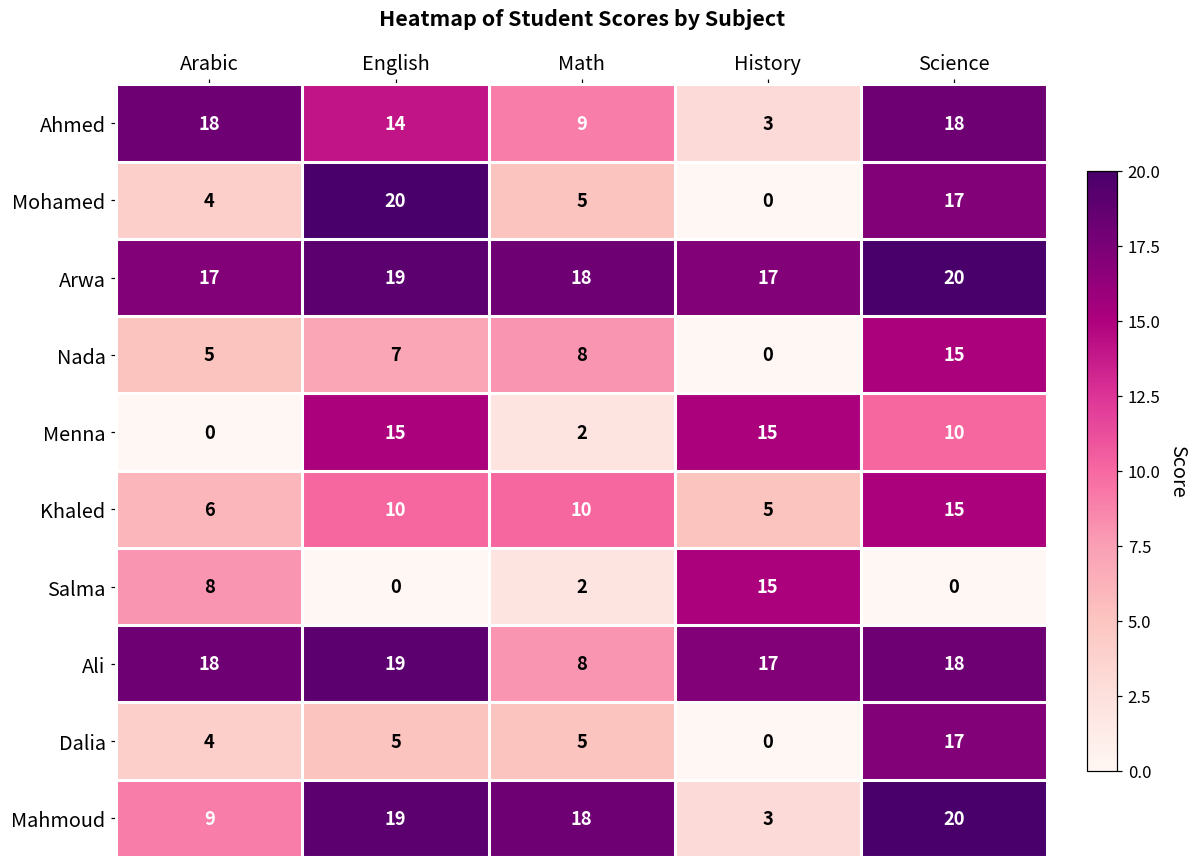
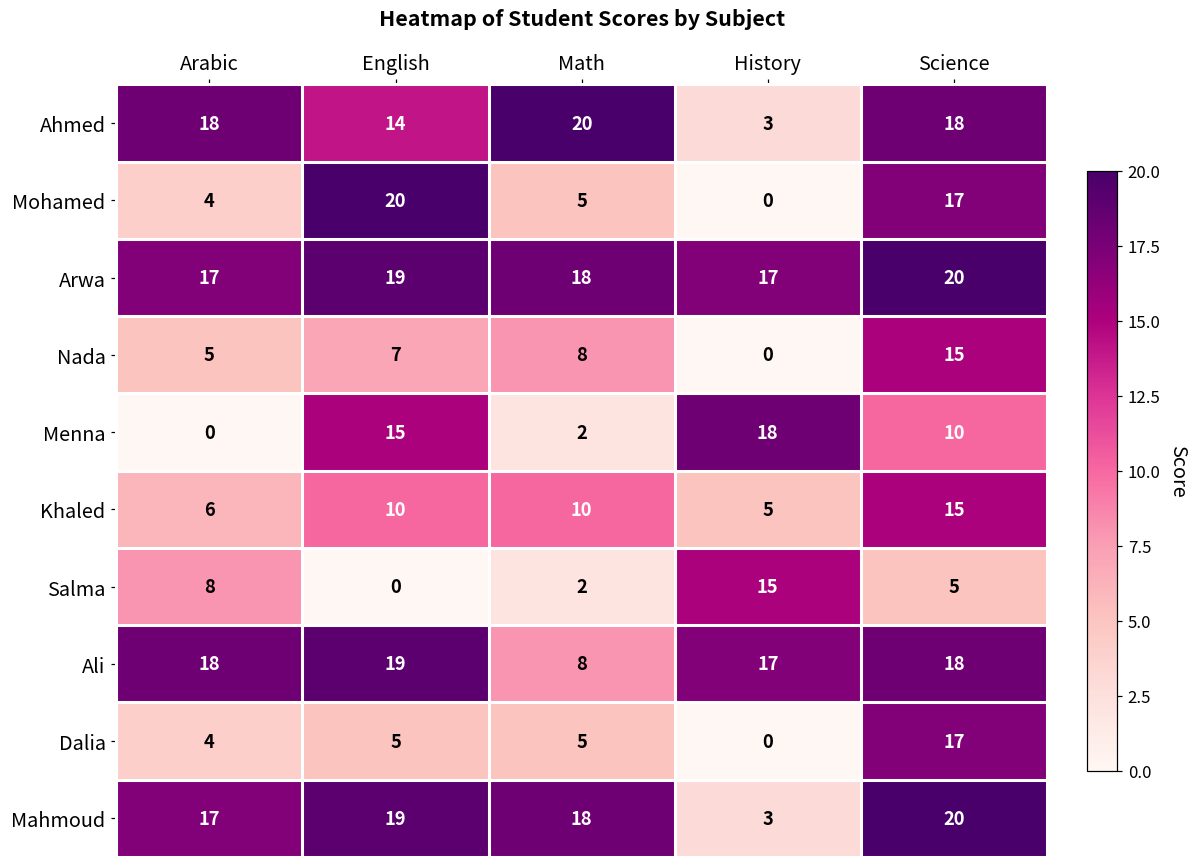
  {
    "Ahmed": {
      "Arabic": 18,
      "English": 14,
-     "Math": 9,
+     "Math": 20,
      "History": 3,
      "Science": 18
    },
    "Mohamed": {
      "Arabic": 4,
      "English": 20,
      "Math": 5,
      "History": 0,
      "Science": 17
    },
    "Arwa": {
      "Arabic": 17,
      "English": 19,
      "Math": 18,
      "History": 17,
      "Science": 20
    },
    "Nada": {
      "Arabic": 5,
      "English": 7,
      "Math": 8,
      "History": 0,
      "Science": 15
    },
    "Menna": {
      "Arabic": 0,
      "English": 15,
      "Math": 2,
-     "History": 15,
+     "History": 18,
      "Science": 10
    },
    "Khaled": {
      "Arabic": 6,
      "English": 10,
      "Math": 10,
      "History": 5,
      "Science": 15
    },
    "Salma": {
      "Arabic": 8,
      "English": 0,
      "Math": 2,
      "History": 15,
-     "Science": 0
+     "Science": 5
    },
    "Ali": {
      "Arabic": 18,
      "English": 19,
      "Math": 8,
      "History": 17,
      "Science": 18
    },
    "Dalia": {
      "Arabic": 4,
      "English": 5,
      "Math": 5,
      "History": 0,
      "Science": 17
    },
    "Mahmoud": {
-     "Arabic": 9,
+     "Arabic": 17,
      "English": 19,
      "Math": 18,
      "History": 3,
      "Science": 20
    }
  }
